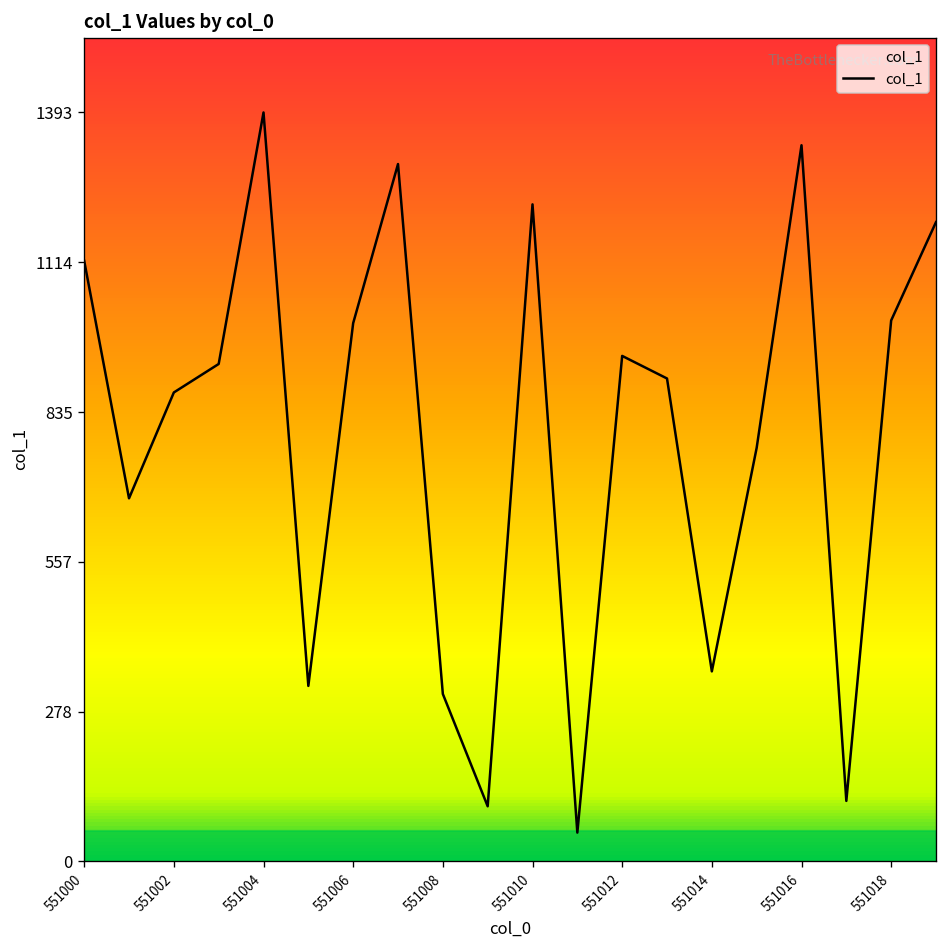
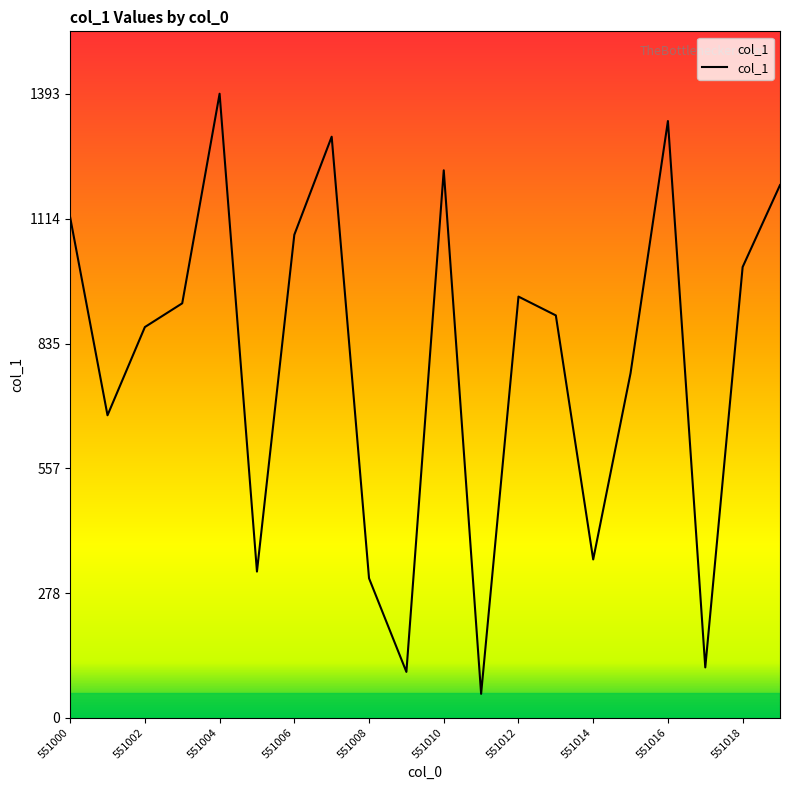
  {
    "551000": 1120,
    "551002": 870,
    "551004": 1390,
-   "551006": 1000,
+   "551006": 1080,
    "551008": 310,
    "551010": 1220,
    "551012": 940,
    "551014": 350,
    "551016": 1330,
    "551018": 1010
  }
